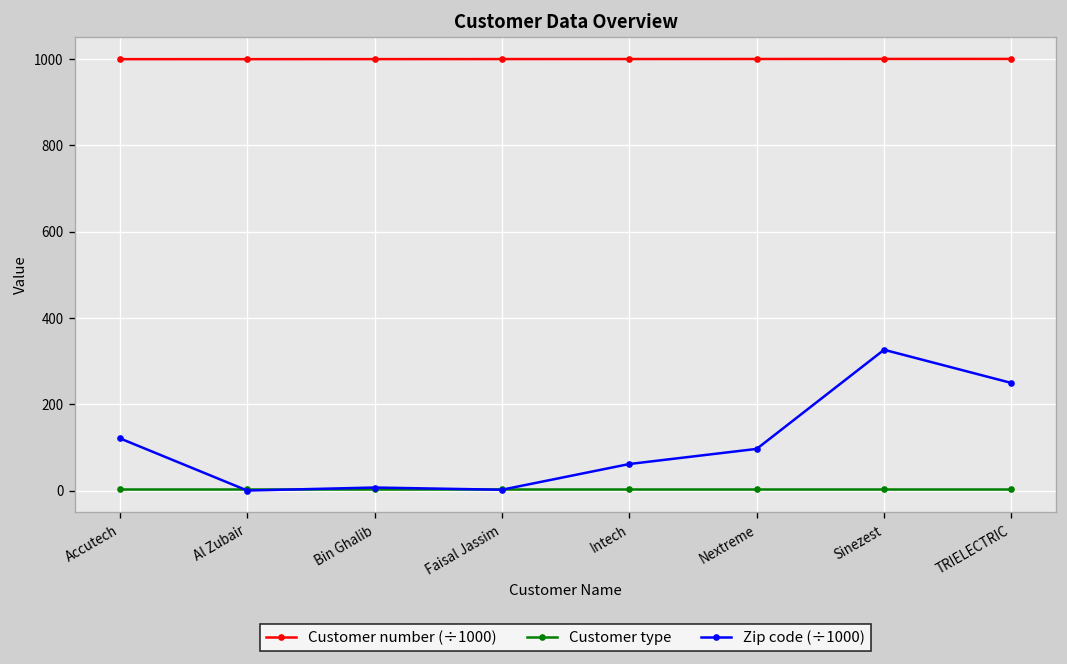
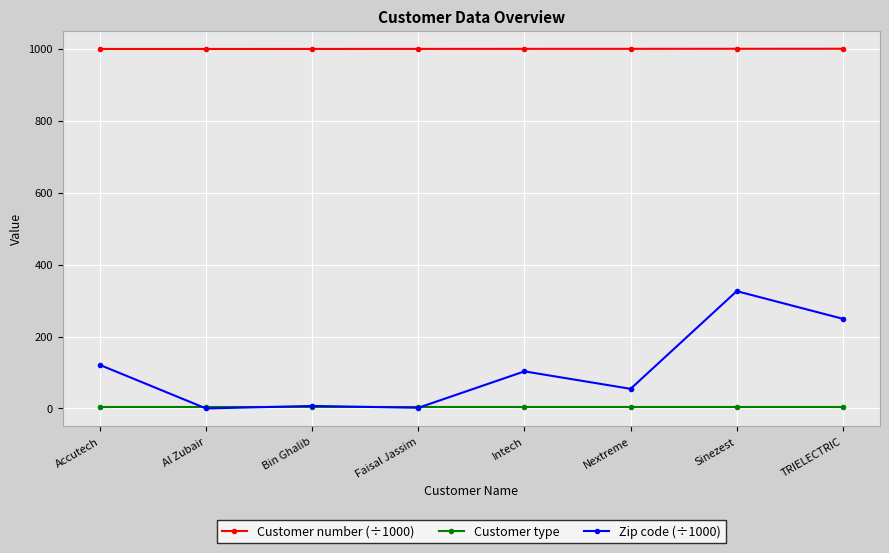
  {
    "Customer number (÷1000)": {
      "Accutech": 1000,
      "Al Zubair": 1000,
      "Bin Ghalib": 1000,
      "Faisal Jassim": 1000,
      "Intech": 1000,
      "Nextreme": 1000,
      "Sinezest": 1000,
      "TRIELECTRIC": 1000
    },
    "Customer type": {
      "Accutech": 0,
      "Intech": 0,
      "Nextreme": 0,
      "Sinezest": 0,
      "TRIELECTRIC": 0
    },
    "Zip code (÷1000)": {
      "Accutech": 120,
-     "Intech": 60,
-     "Nextreme": 100,
+     "Intech": 100,
+     "Nextreme": 50,
      "Sinezest": 330,
      "TRIELECTRIC": 250
    }
  }
